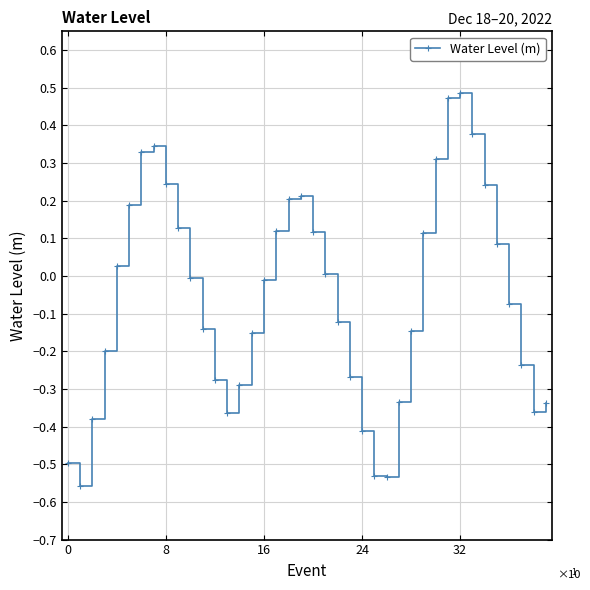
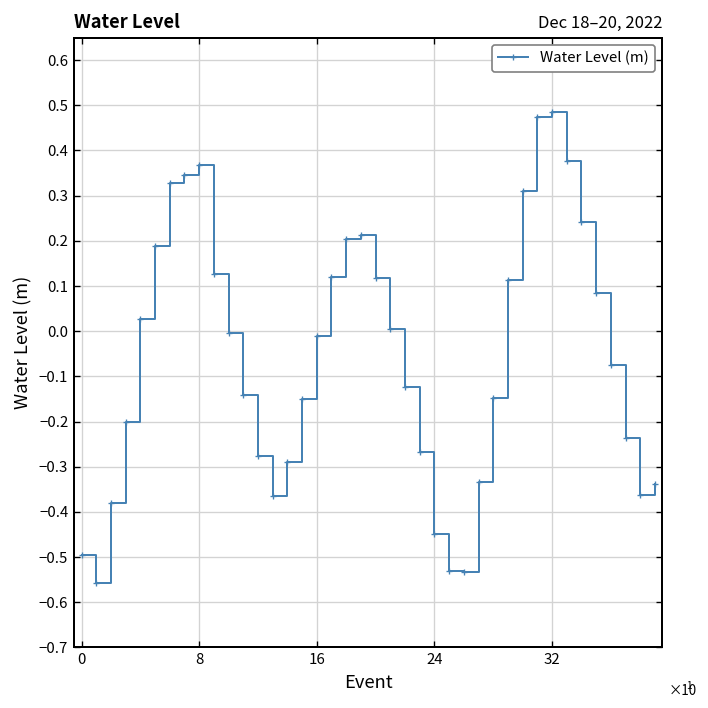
  {
    "0": -0.50,
-   "8": 0.24,
+   "8": 0.37,
    "16": -0.01,
-   "24": -0.41,
+   "24": -0.45,
    "32": 0.49
  }
